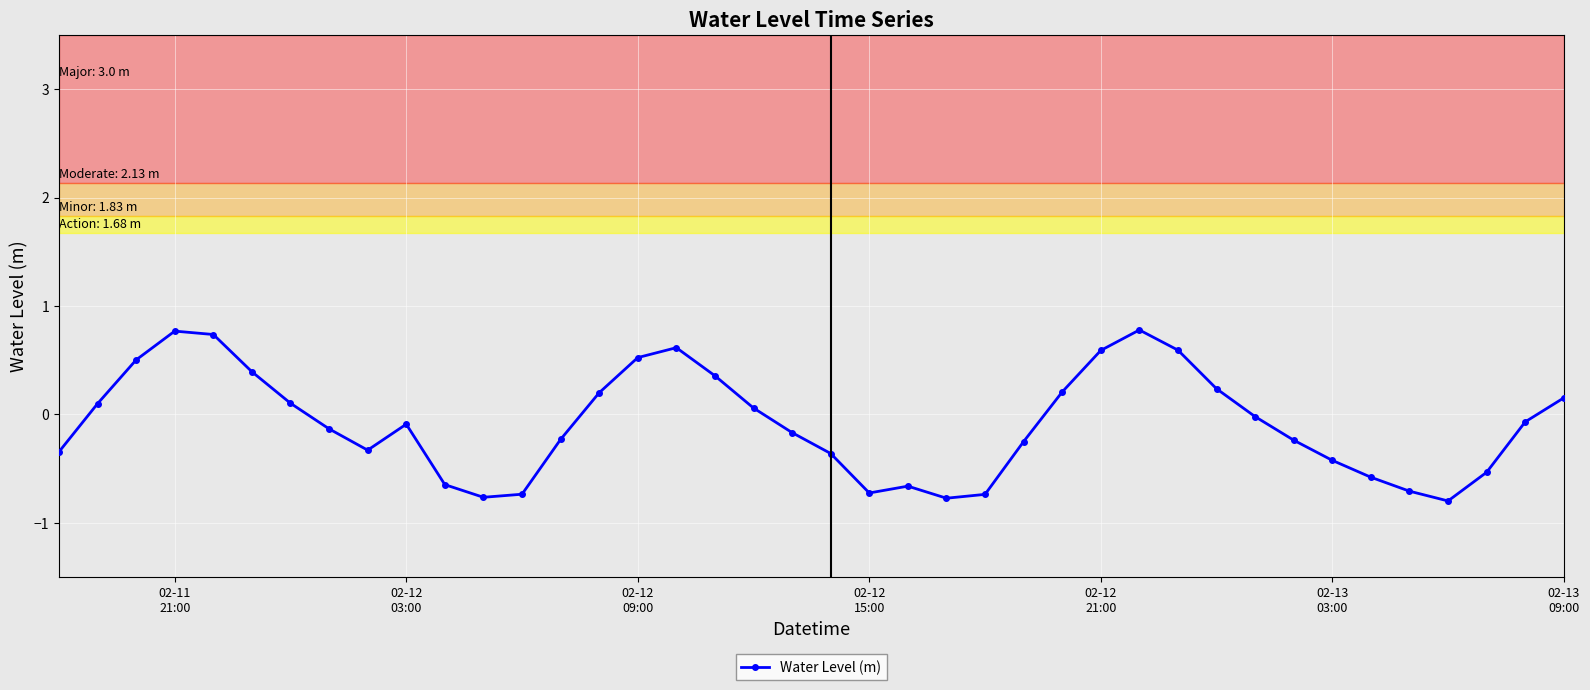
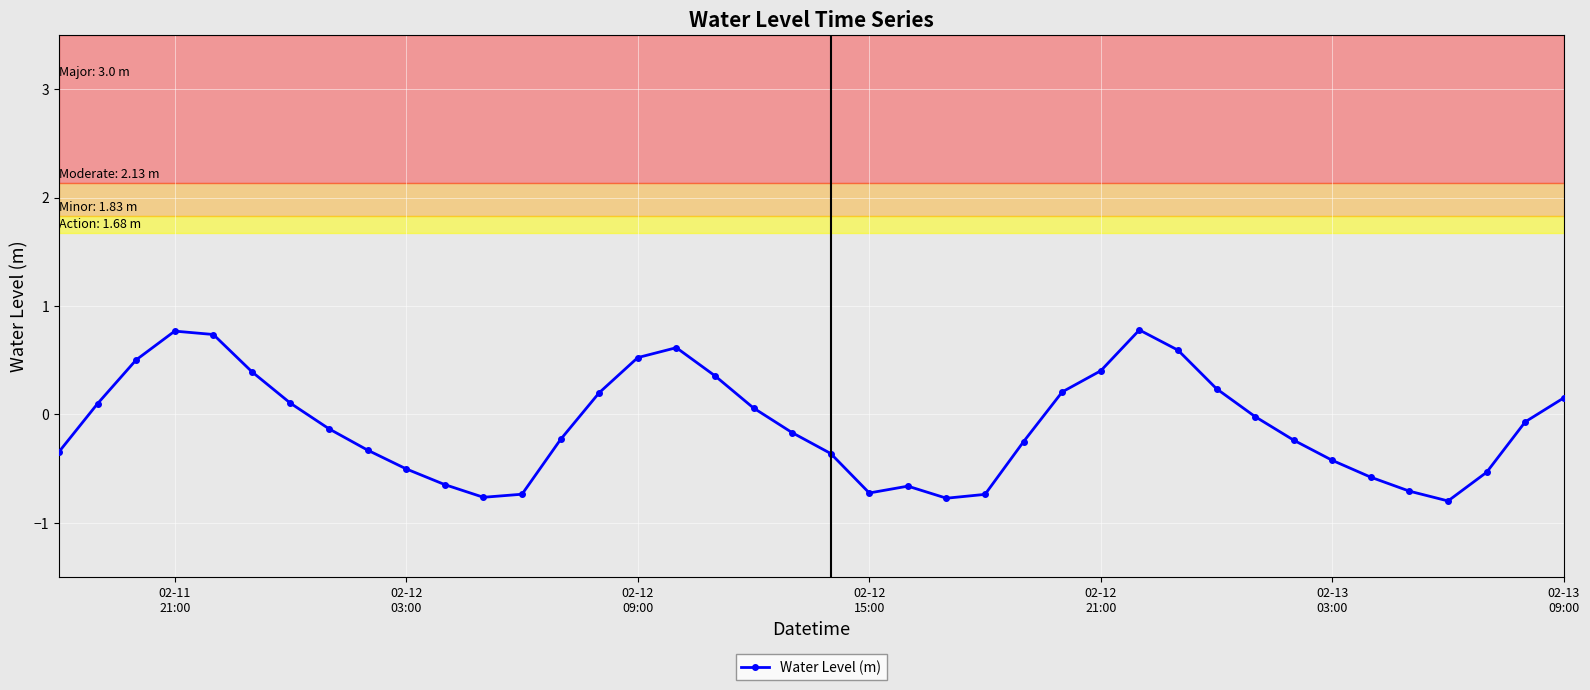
  {
    "02-11 21:00": 0.77,
-   "02-12 03:00": -0.09,
+   "02-12 03:00": -0.50,
    "02-12 09:00": 0.52,
    "02-12 15:00": -0.73,
-   "02-12 21:00": 0.59,
+   "02-12 21:00": 0.40,
    "02-13 03:00": -0.42,
    "02-13 09:00": 0.15
  }
